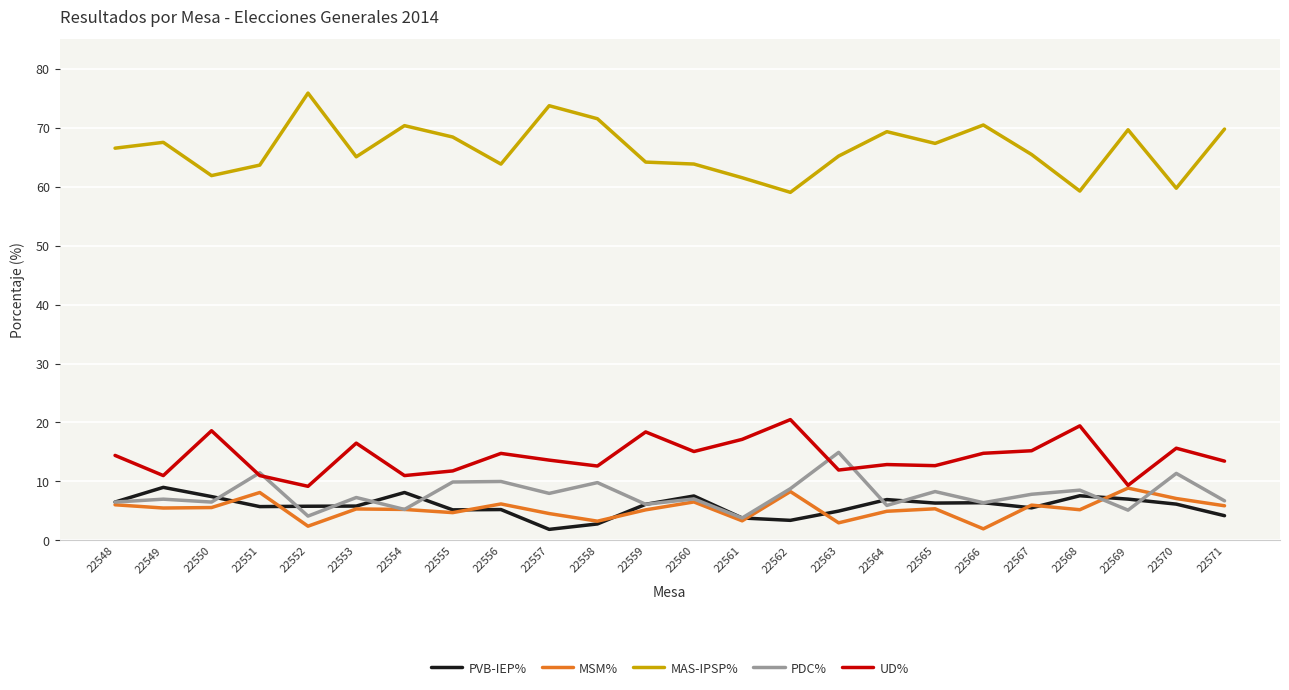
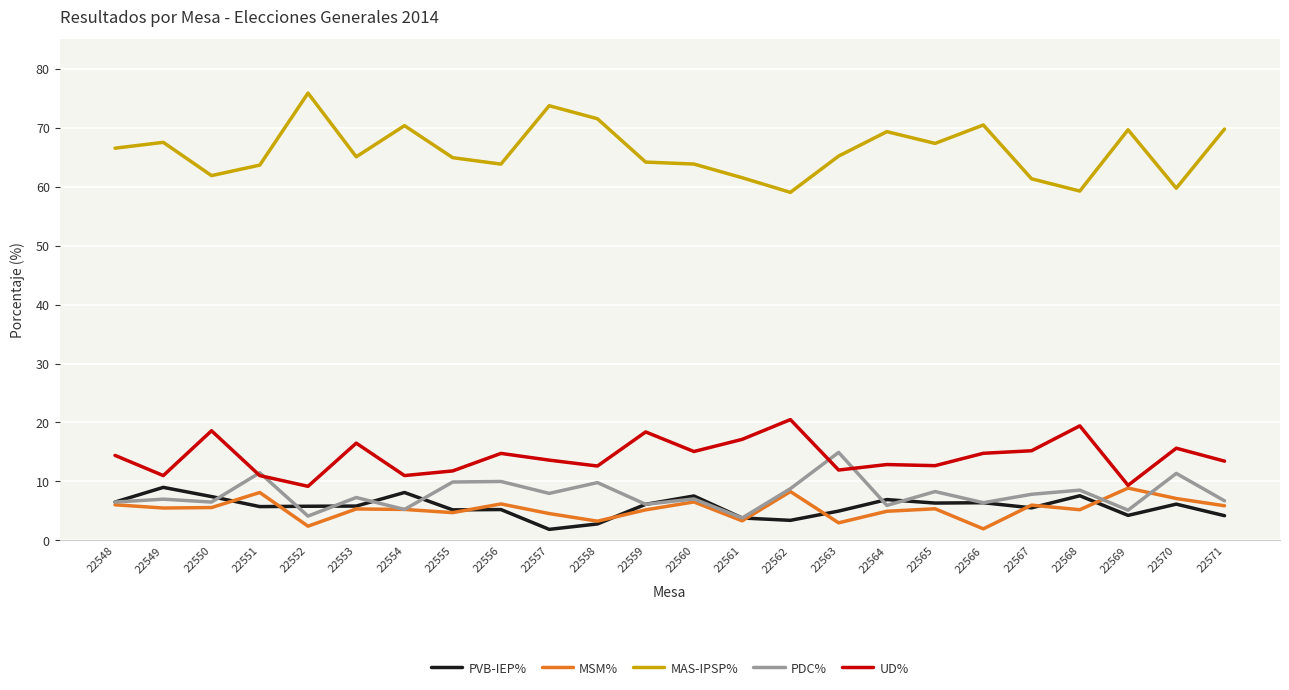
  {
    "PVB-IEP%": {
      "22549": 9,
      "22550": 7,
      "22551": 6,
      "22552": 6,
      "22553": 6,
      "22554": 8,
      "22555": 5,
      "22556": 5,
      "22557": 2,
      "22558": 3,
      "22560": 8,
      "22562": 3,
      "22563": 5,
      "22564": 7,
      "22565": 6,
      "22567": 6,
      "22568": 8,
-     "22569": 7,
+     "22569": 4,
      "22570": 6,
      "22571": 4
    },
    "MSM%": {
      "22548": 6,
      "22549": 6,
      "22550": 6,
      "22551": 8,
      "22552": 2,
      "22553": 5,
      "22555": 5,
      "22556": 6,
      "22557": 5,
      "22558": 3,
      "22559": 5,
      "22560": 7,
      "22561": 3,
      "22562": 8,
      "22563": 3,
      "22564": 5,
      "22565": 5,
      "22566": 2,
      "22567": 6,
      "22568": 5,
      "22569": 9,
      "22570": 7,
      "22571": 6
    },
    "MAS-IPSP%": {
      "22548": 67,
      "22549": 68,
      "22550": 62,
      "22551": 64,
      "22552": 76,
      "22553": 65,
      "22554": 70,
-     "22555": 68,
+     "22555": 65,
      "22556": 64,
      "22557": 74,
      "22558": 72,
      "22559": 64,
      "22560": 64,
      "22561": 62,
      "22562": 59,
      "22563": 65,
      "22564": 69,
      "22565": 67,
      "22566": 70,
-     "22567": 65,
+     "22567": 61,
      "22568": 59,
      "22569": 70,
      "22570": 60,
      "22571": 70
    },
    "PDC%": {
      "22549": 7,
      "22550": 7,
      "22551": 11,
      "22552": 4,
      "22553": 7,
      "22555": 10,
      "22556": 10,
      "22557": 8,
      "22558": 10,
      "22560": 7,
      "22562": 9,
      "22563": 15,
      "22564": 6,
      "22565": 8,
      "22567": 8,
      "22568": 9,
      "22569": 5,
      "22570": 11,
      "22571": 7
    },
    "UD%": {
      "22548": 14,
      "22549": 11,
      "22550": 19,
      "22551": 11,
      "22552": 9,
      "22553": 17,
      "22554": 11,
      "22555": 12,
      "22556": 15,
      "22557": 14,
      "22558": 13,
      "22559": 18,
      "22560": 15,
      "22561": 17,
      "22562": 20,
      "22563": 12,
      "22564": 13,
      "22565": 13,
      "22566": 15,
      "22567": 15,
      "22568": 19,
      "22569": 9,
      "22570": 16,
      "22571": 13
    }
  }
